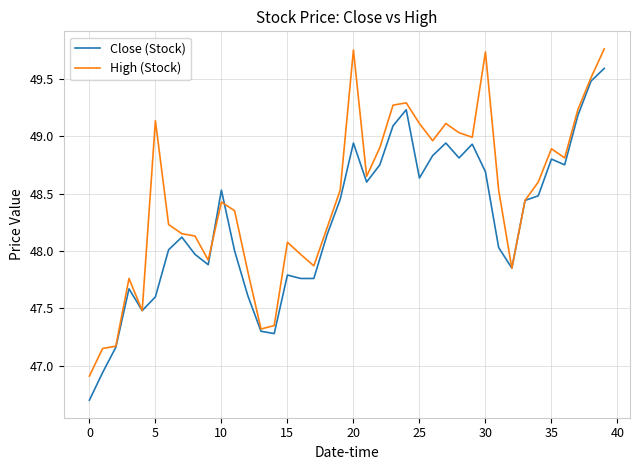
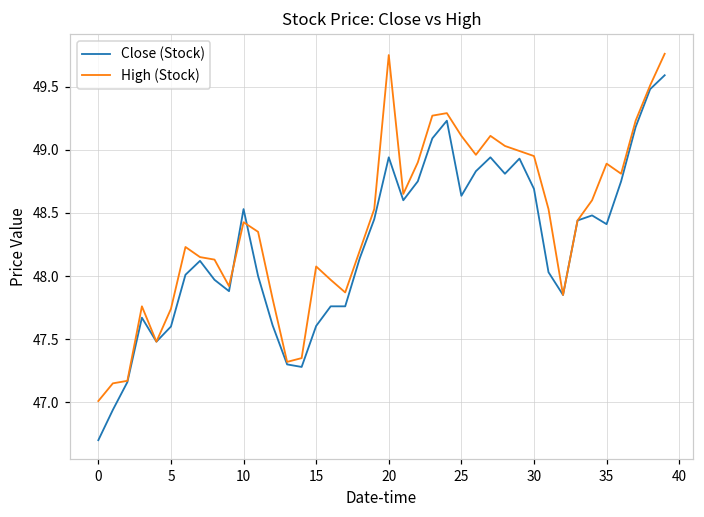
  {
    "Close (Stock)": {
      "0": 46.70,
      "5": 47.60,
      "10": 48.53,
-     "15": 47.79,
+     "15": 47.60,
      "20": 48.94,
      "25": 48.64,
      "30": 48.69,
-     "35": 48.80
+     "35": 48.41
    },
    "High (Stock)": {
-     "0": 46.91,
-     "5": 49.13,
+     "0": 47.01,
+     "5": 47.74,
      "10": 48.43,
      "15": 48.08,
      "20": 49.75,
      "25": 49.11,
-     "30": 49.73,
+     "30": 48.95,
      "35": 48.89
    }
  }
